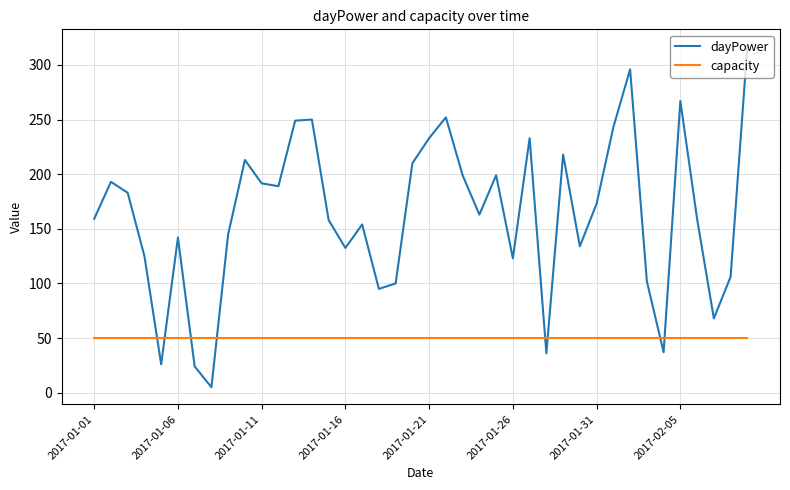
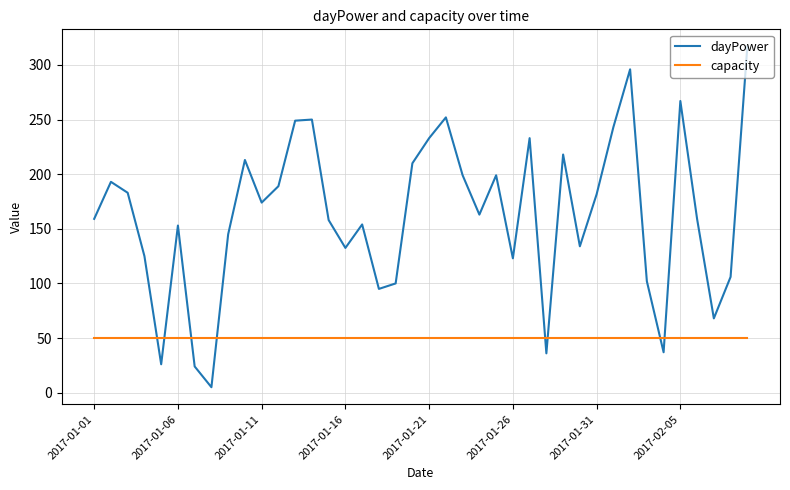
  {
    "dayPower": {
      "2017-01-01": 159,
-     "2017-01-06": 142,
-     "2017-01-11": 192,
+     "2017-01-06": 153,
+     "2017-01-11": 174,
      "2017-01-16": 133,
      "2017-01-21": 233,
      "2017-01-26": 123,
-     "2017-01-31": 173,
+     "2017-01-31": 182,
      "2017-02-05": 267
    },
    "capacity": {
      "2017-01-01": 50,
      "2017-01-06": 50,
      "2017-01-11": 50,
      "2017-01-16": 50,
      "2017-01-21": 50,
      "2017-01-26": 50,
      "2017-01-31": 50,
      "2017-02-05": 50
    }
  }
